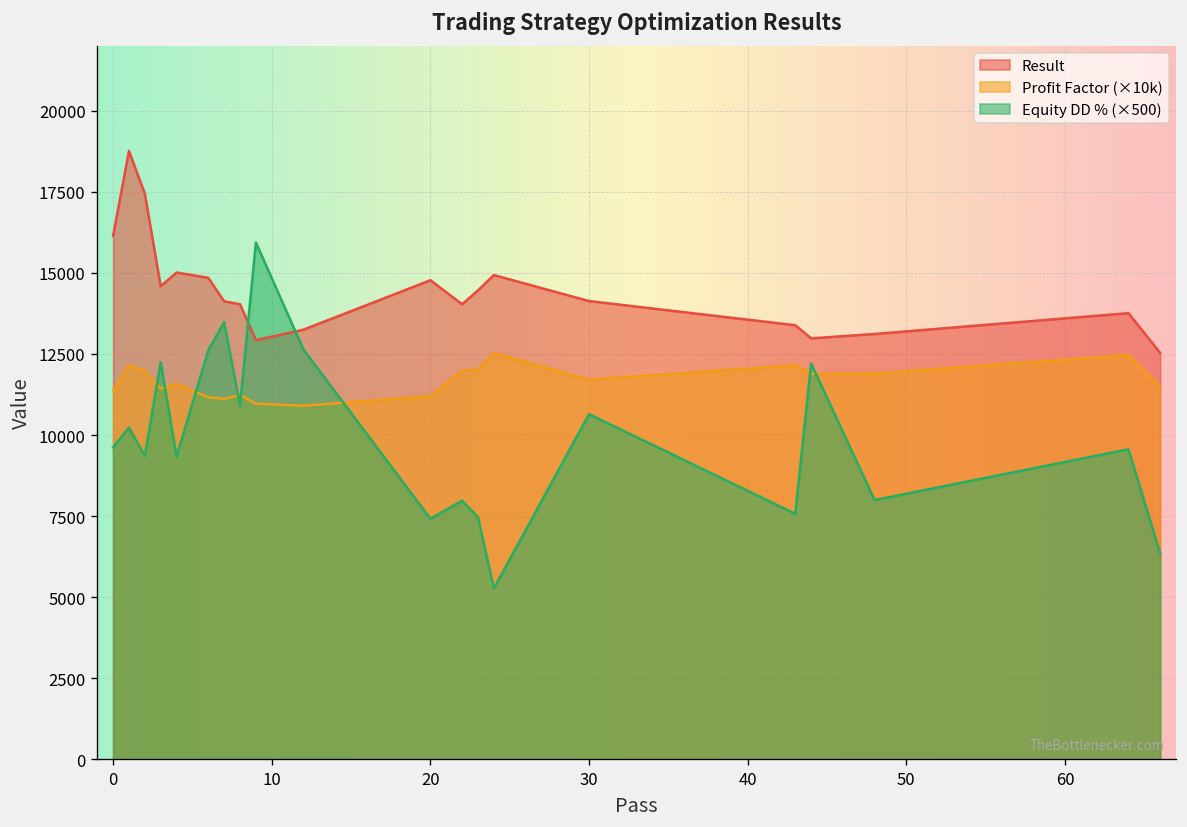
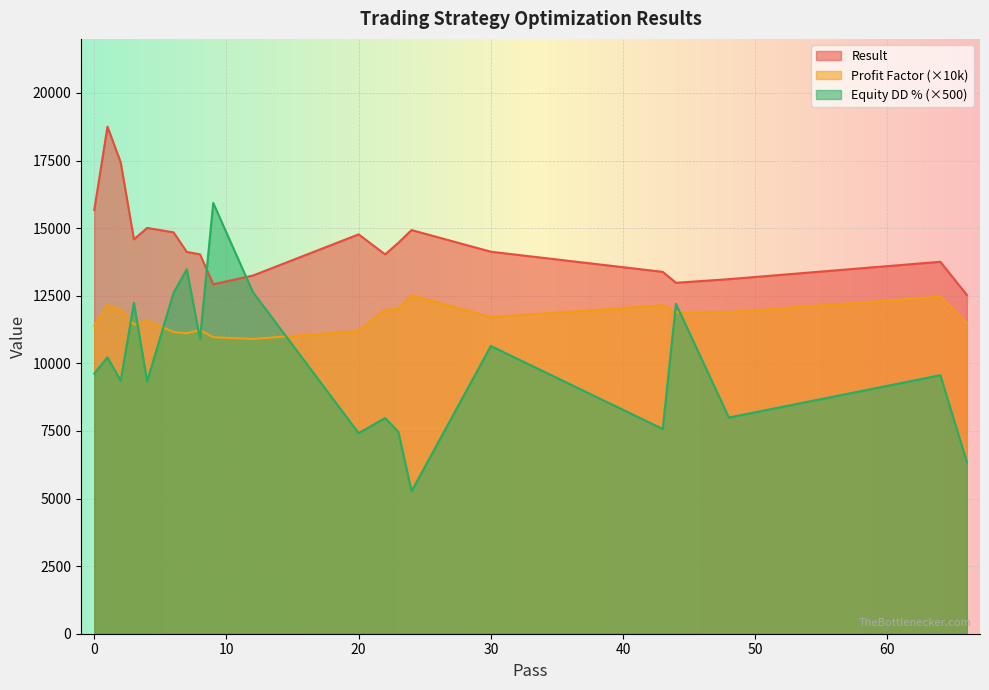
  {
    "Result": {
-     "0": 16100,
+     "0": 15700,
      "20": 14800,
      "30": 14100
    },
    "Profit Factor (×10k)": {
      "0": 11400,
      "20": 11200,
      "30": 11700
    },
    "Equity DD % (×500)": {
      "0": 9600,
      "20": 7400,
      "30": 10600
    }
  }
